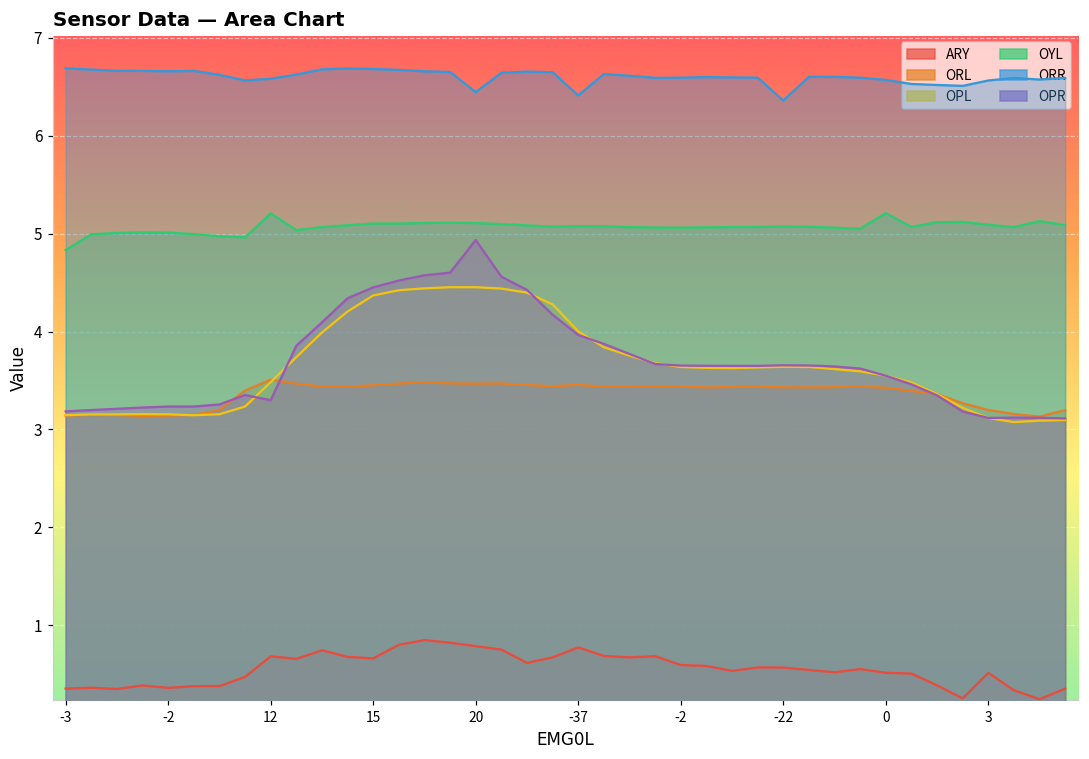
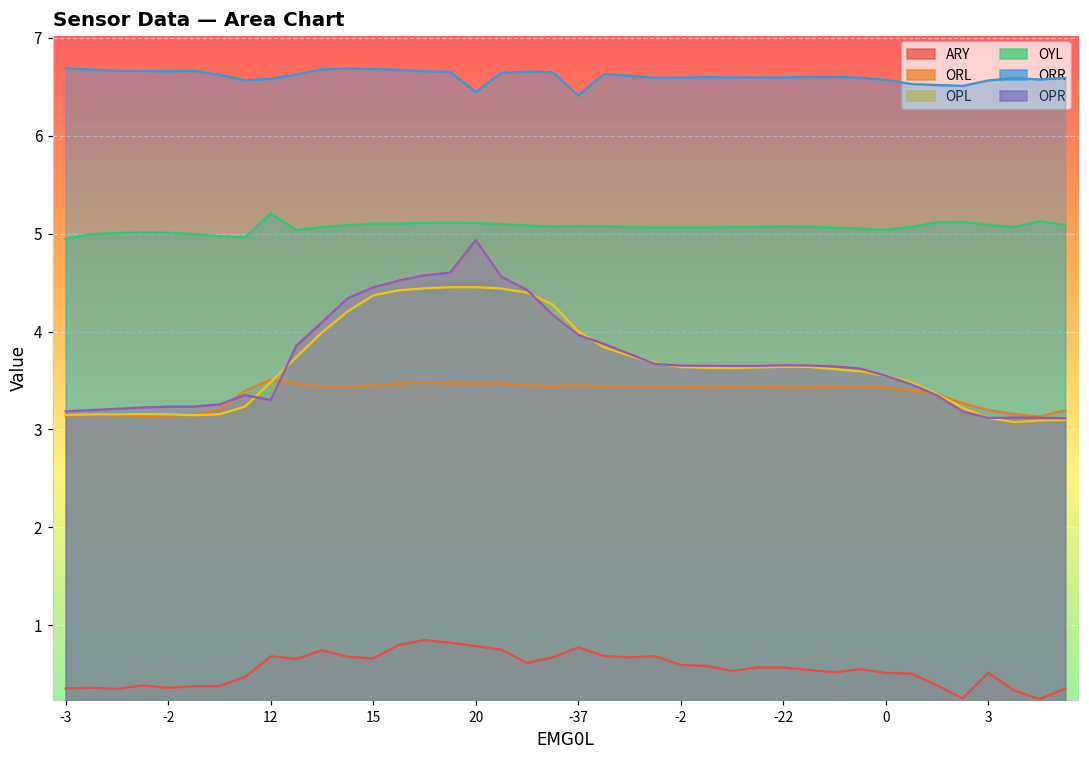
  {
    "OYL": {
-     "-3": 4.8,
+     "-3": 4.9,
      "12": 5.2,
      "20": 5.1,
      "-37": 5.1,
      "-22": 5.1,
-     "0": 5.2
+     "0": 5.0
    },
    "ORR": {
      "-3": 6.7,
      "12": 6.6,
      "20": 6.4,
      "-37": 6.4,
-     "-22": 6.4,
+     "-22": 6.6,
      "0": 6.6
    },
    "OPR": {
      "-3": 3.2,
      "12": 3.3,
      "20": 4.9,
      "-37": 4.0
    }
  }
